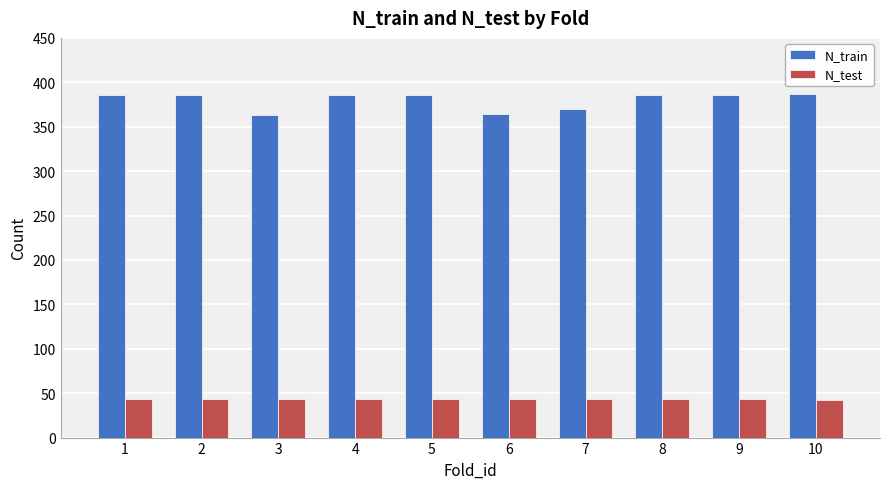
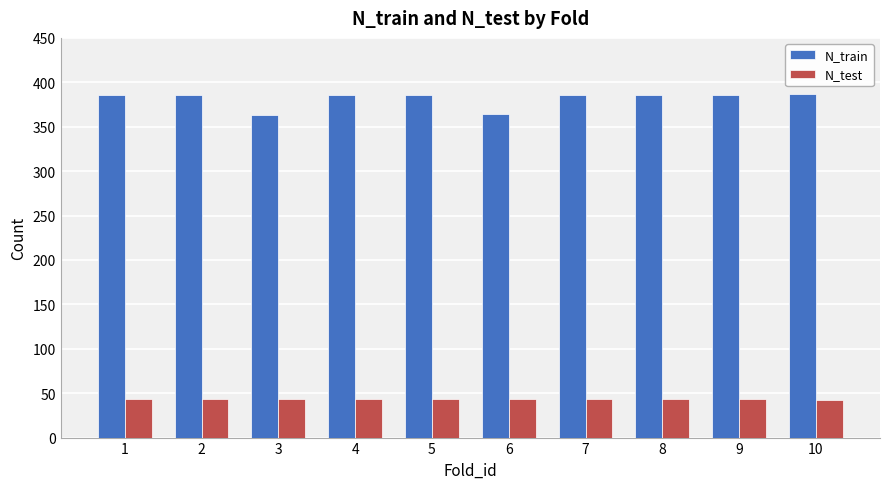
  {
    "N_train": {
      "1": 390,
      "2": 390,
      "3": 360,
      "4": 390,
      "5": 390,
      "6": 360,
-     "7": 370,
+     "7": 390,
      "8": 390,
      "9": 390,
      "10": 390
    },
    "N_test": {
      "1": 40,
      "2": 40,
      "3": 40,
      "4": 40,
      "5": 40,
      "6": 40,
      "7": 40,
      "8": 40,
      "9": 40,
      "10": 40
    }
  }
